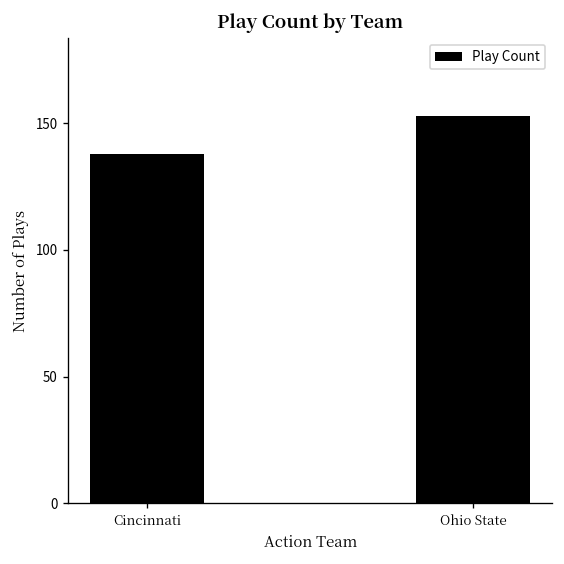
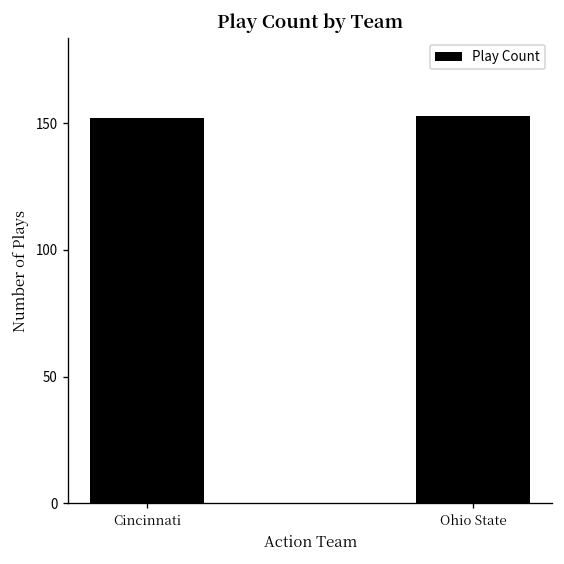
  {
-   "Cincinnati": 138,
+   "Cincinnati": 152,
    "Ohio State": 153
  }
